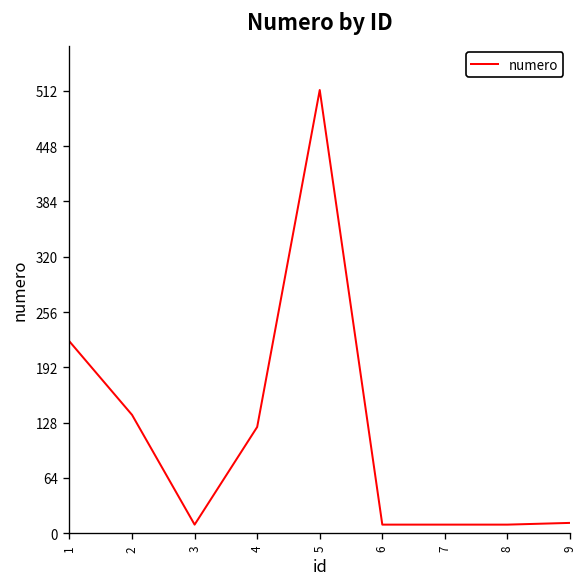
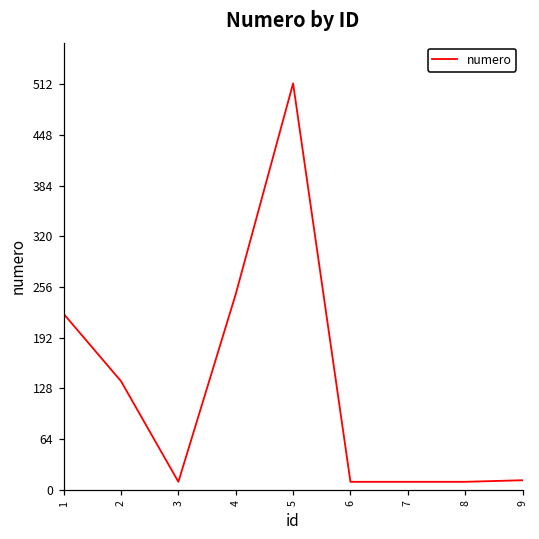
  {
    "1": 220,
    "2": 140,
    "3": 10,
-   "4": 120,
+   "4": 250,
    "5": 510,
    "6": 10,
    "7": 10,
    "8": 10,
    "9": 10
  }
